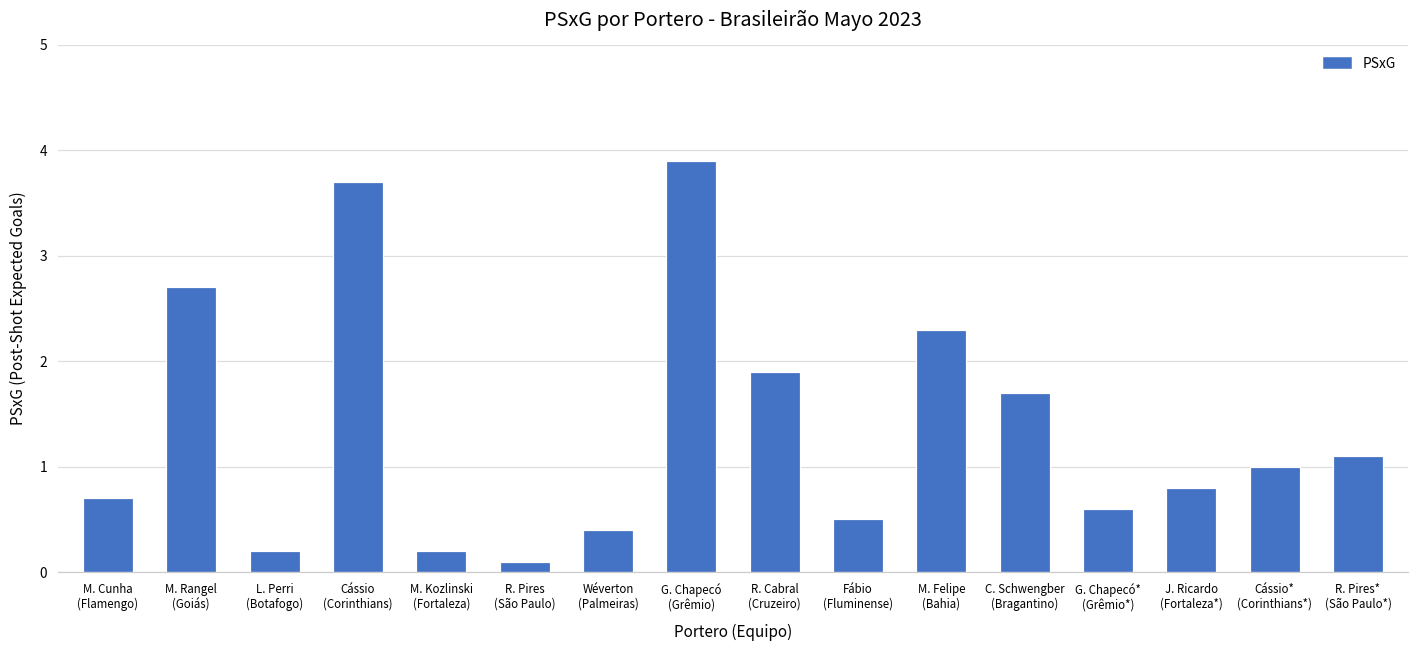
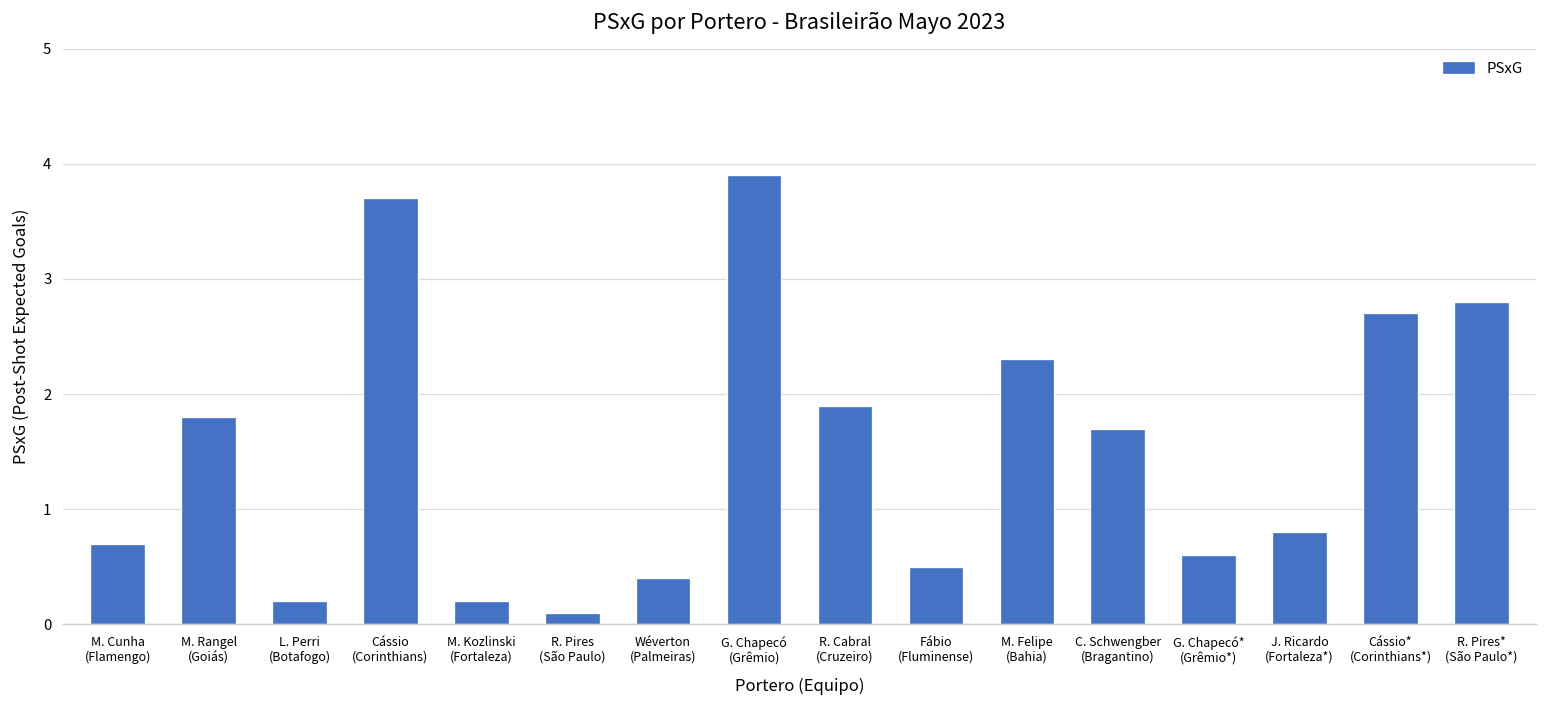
  {
    "M. Cunha (Flamengo)": 0.7,
-   "M. Rangel (Goiás)": 2.7,
+   "M. Rangel (Goiás)": 1.8,
    "L. Perri (Botafogo)": 0.2,
    "Cássio (Corinthians)": 3.7,
    "M. Kozlinski (Fortaleza)": 0.2,
    "R. Pires (São Paulo)": 0.1,
    "Wéverton (Palmeiras)": 0.4,
    "G. Chapecó (Grêmio)": 3.9,
    "R. Cabral (Cruzeiro)": 1.9,
    "Fábio (Fluminense)": 0.5,
    "M. Felipe (Bahia)": 2.3,
    "C. Schwengber (Bragantino)": 1.7,
    "G. Chapecó* (Grêmio*)": 0.6,
    "J. Ricardo (Fortaleza*)": 0.8,
-   "Cássio* (Corinthians*)": 1.0,
-   "R. Pires* (São Paulo*)": 1.1
+   "Cássio* (Corinthians*)": 2.7,
+   "R. Pires* (São Paulo*)": 2.8
  }
